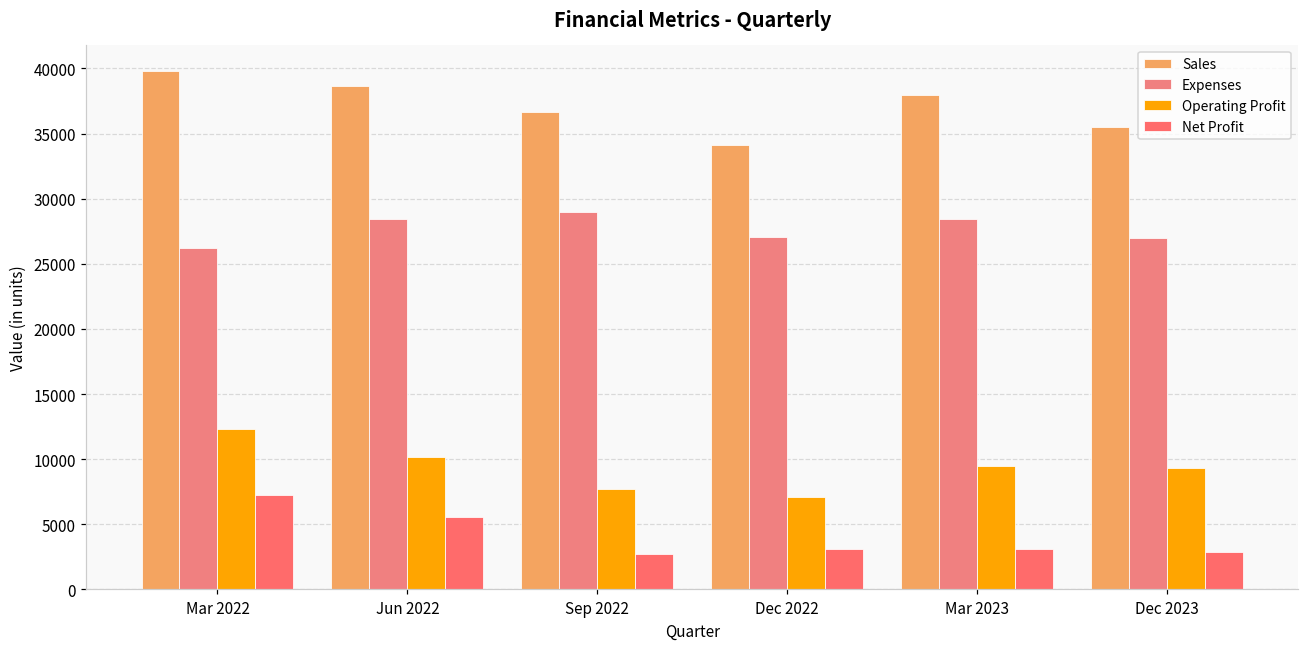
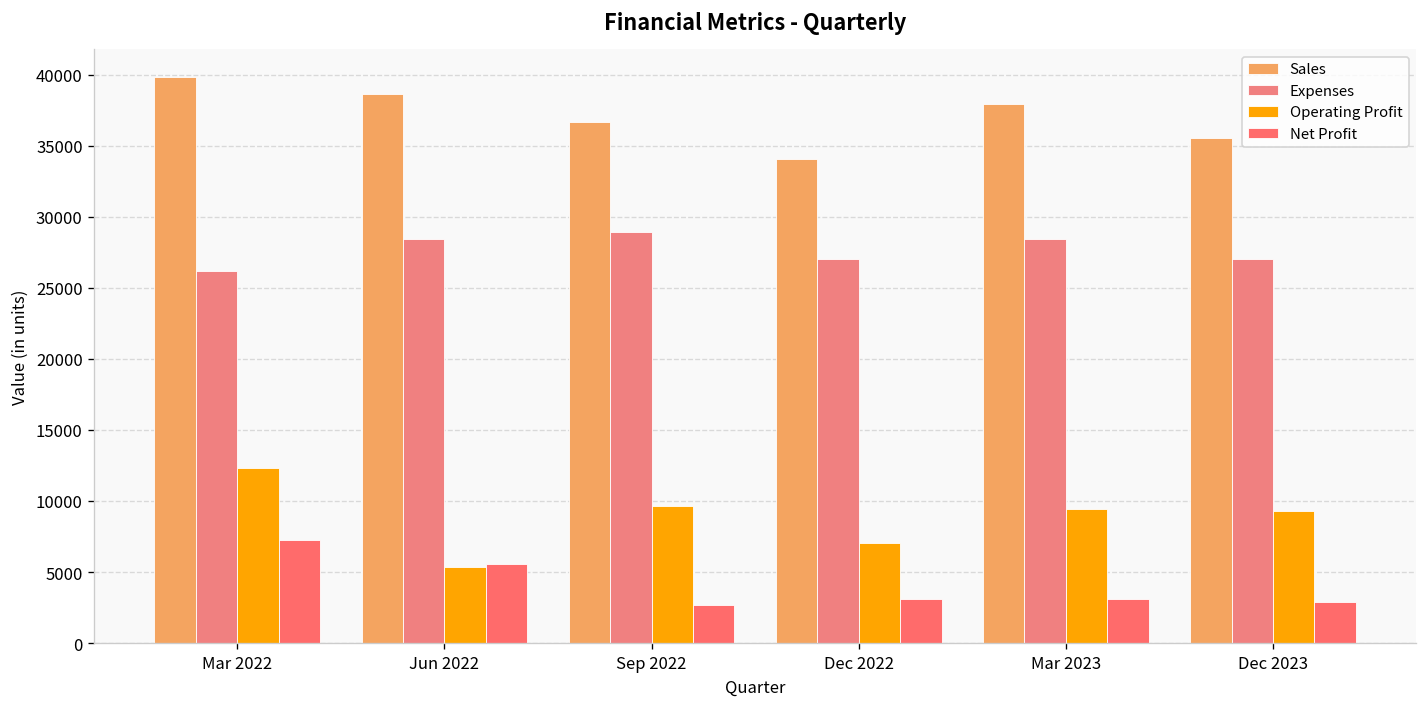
  {
    "Operating Profit": {
      "Mar 2022": 12300,
-     "Jun 2022": 10200,
-     "Sep 2022": 7700,
+     "Jun 2022": 5400,
+     "Sep 2022": 9600,
      "Dec 2022": 7100,
      "Mar 2023": 9500,
      "Dec 2023": 9300
    }
  }
